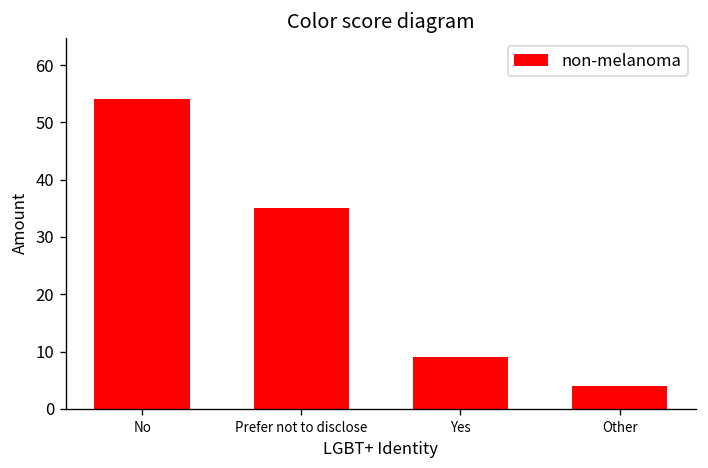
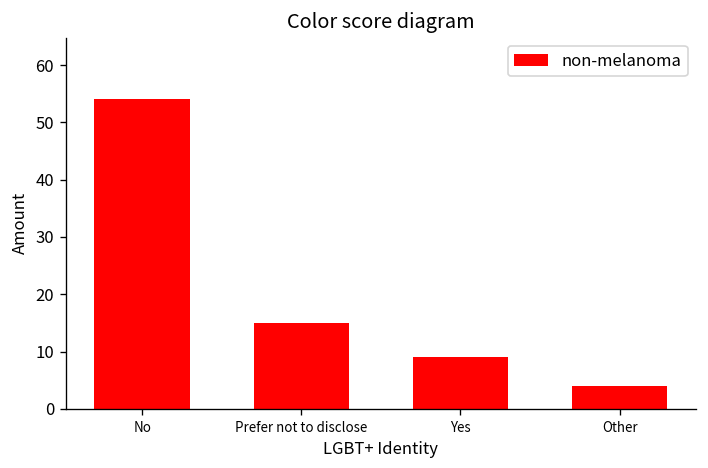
  {
    "No": 54,
-   "Prefer not to disclose": 35,
+   "Prefer not to disclose": 15,
    "Yes": 9,
    "Other": 4
  }
